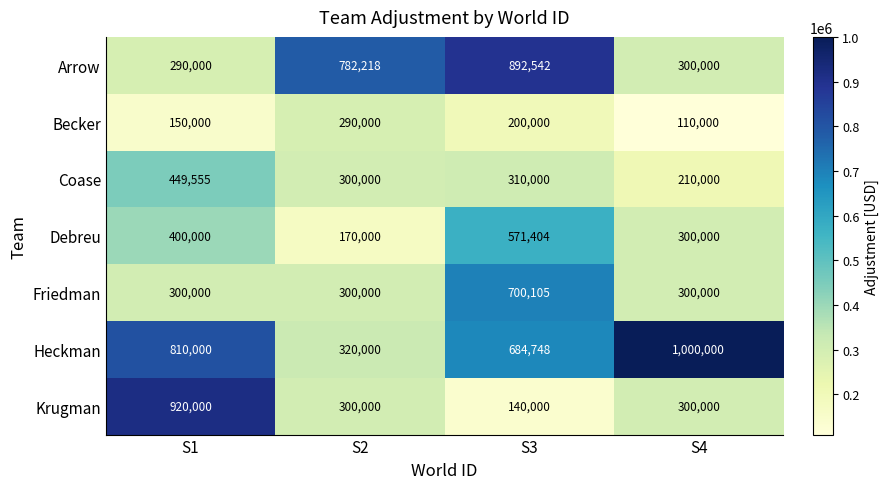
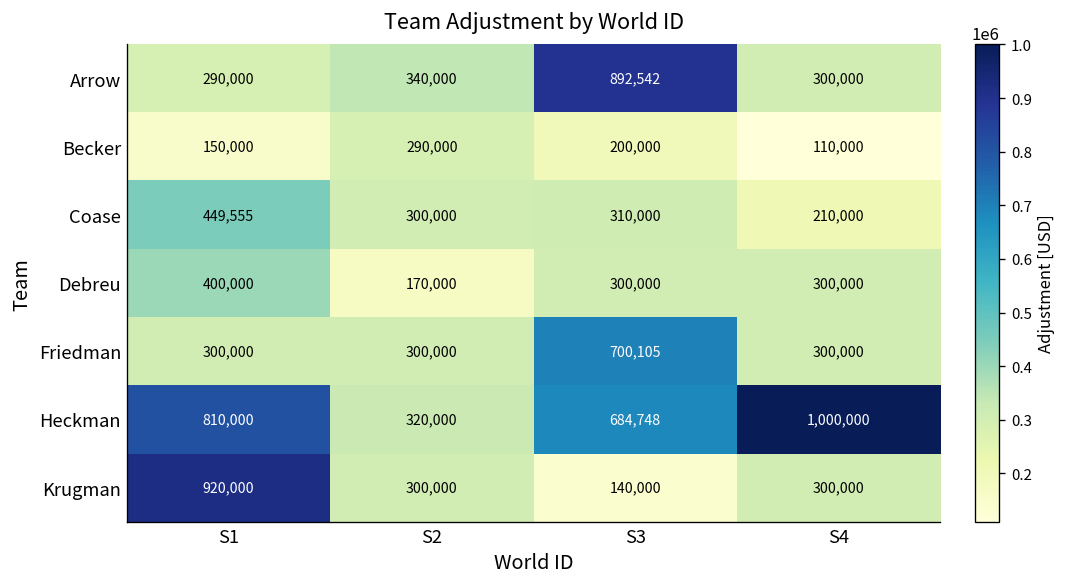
  {
    "Arrow": {
      "S1": "290,000",
-     "S2": "782,218",
+     "S2": "340,000",
      "S3": "892,542",
      "S4": "300,000"
    },
    "Becker": {
      "S1": "150,000",
      "S2": "290,000",
      "S3": "200,000",
      "S4": "110,000"
    },
    "Coase": {
      "S1": "449,555",
      "S2": "300,000",
      "S3": "310,000",
      "S4": "210,000"
    },
    "Debreu": {
      "S1": "400,000",
      "S2": "170,000",
-     "S3": "571,404",
+     "S3": "300,000",
      "S4": "300,000"
    },
    "Friedman": {
      "S1": "300,000",
      "S2": "300,000",
      "S3": "700,105",
      "S4": "300,000"
    },
    "Heckman": {
      "S1": "810,000",
      "S2": "320,000",
      "S3": "684,748",
      "S4": "1,000,000"
    },
    "Krugman": {
      "S1": "920,000",
      "S2": "300,000",
      "S3": "140,000",
      "S4": "300,000"
    }
  }
